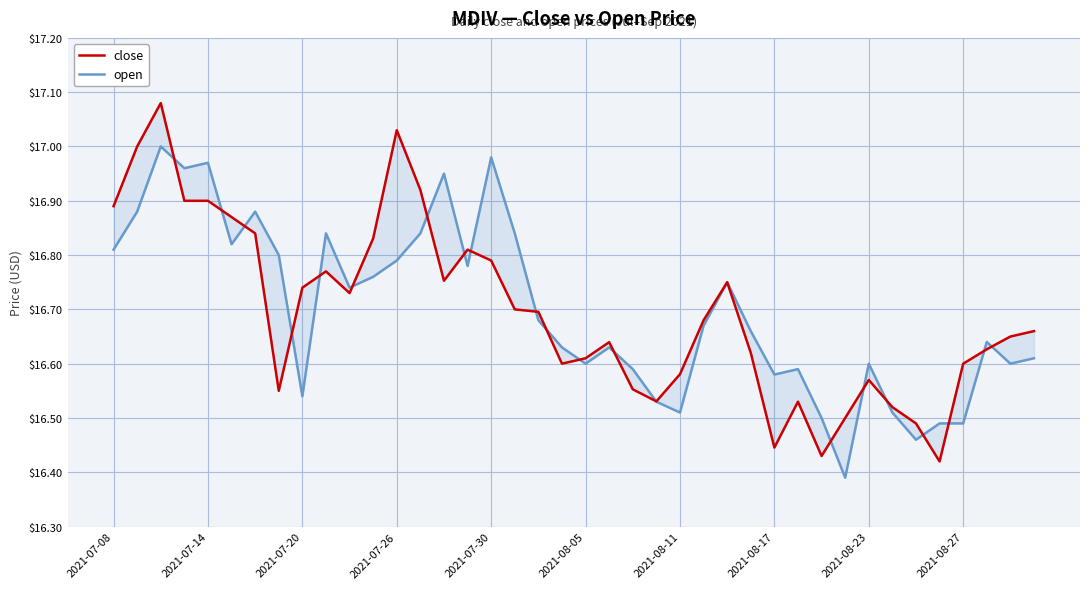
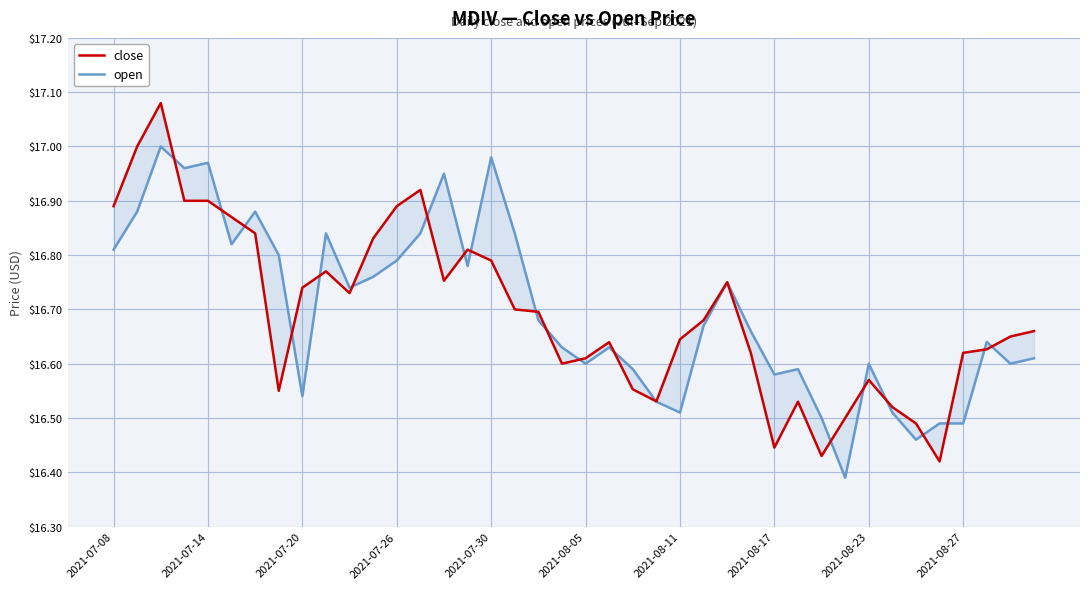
  {
    "close": {
      "2021-07-14": "$16.90",
-     "2021-07-26": "$17.03",
+     "2021-07-26": "$16.89",
      "2021-07-30": "$16.79",
-     "2021-08-11": "$16.58",
+     "2021-08-11": "$16.64",
      "2021-08-17": "$16.45",
      "2021-08-23": "$16.57",
-     "2021-08-27": "$16.60"
+     "2021-08-27": "$16.62"
    }
  }
